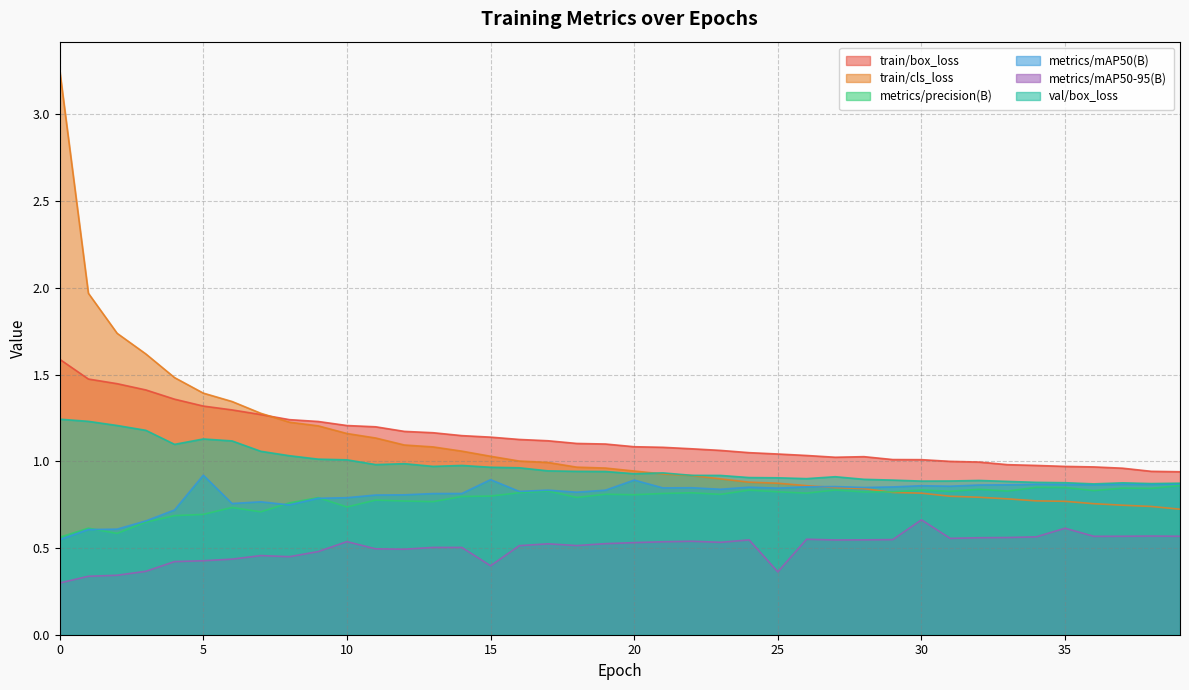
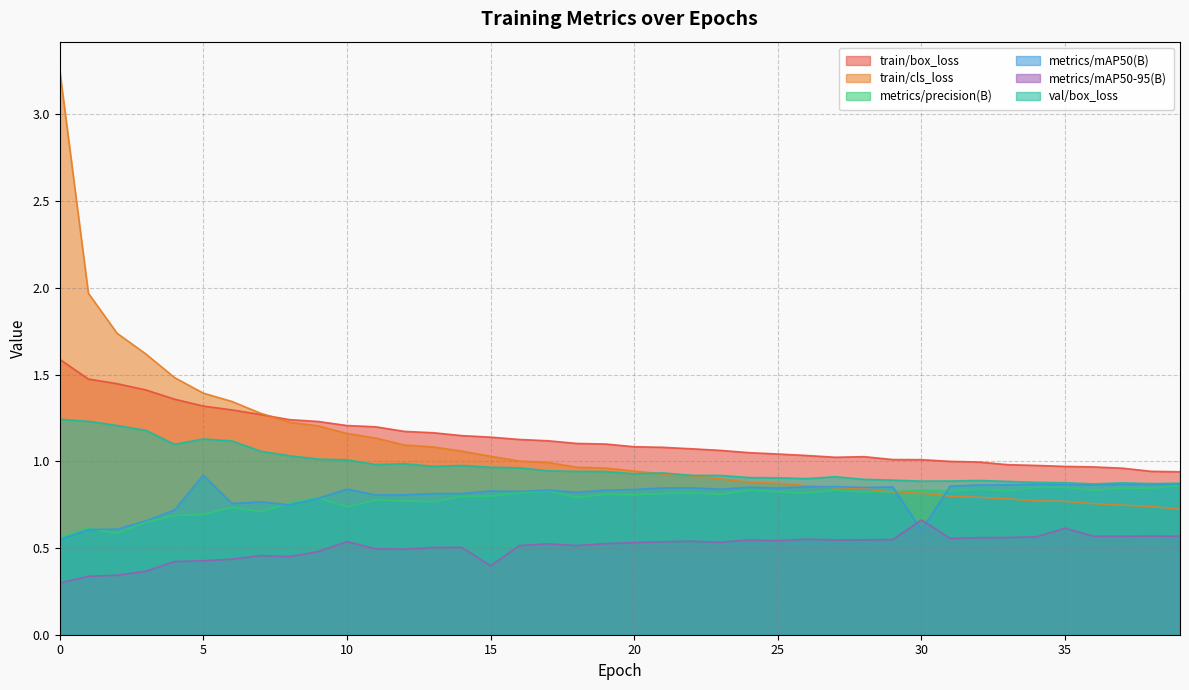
  {
    "metrics/mAP50(B)": {
      "5": 0.92,
-     "10": 0.79,
-     "15": 0.89,
-     "20": 0.89,
+     "10": 0.84,
+     "15": 0.83,
+     "20": 0.84,
      "25": 0.85,
-     "30": 0.86
+     "30": 0.60
    },
    "metrics/mAP50-95(B)": {
      "0": 0.30,
      "5": 0.43,
      "10": 0.54,
      "15": 0.40,
      "20": 0.53,
-     "25": 0.36,
+     "25": 0.54,
      "30": 0.66,
      "35": 0.61
    }
  }
